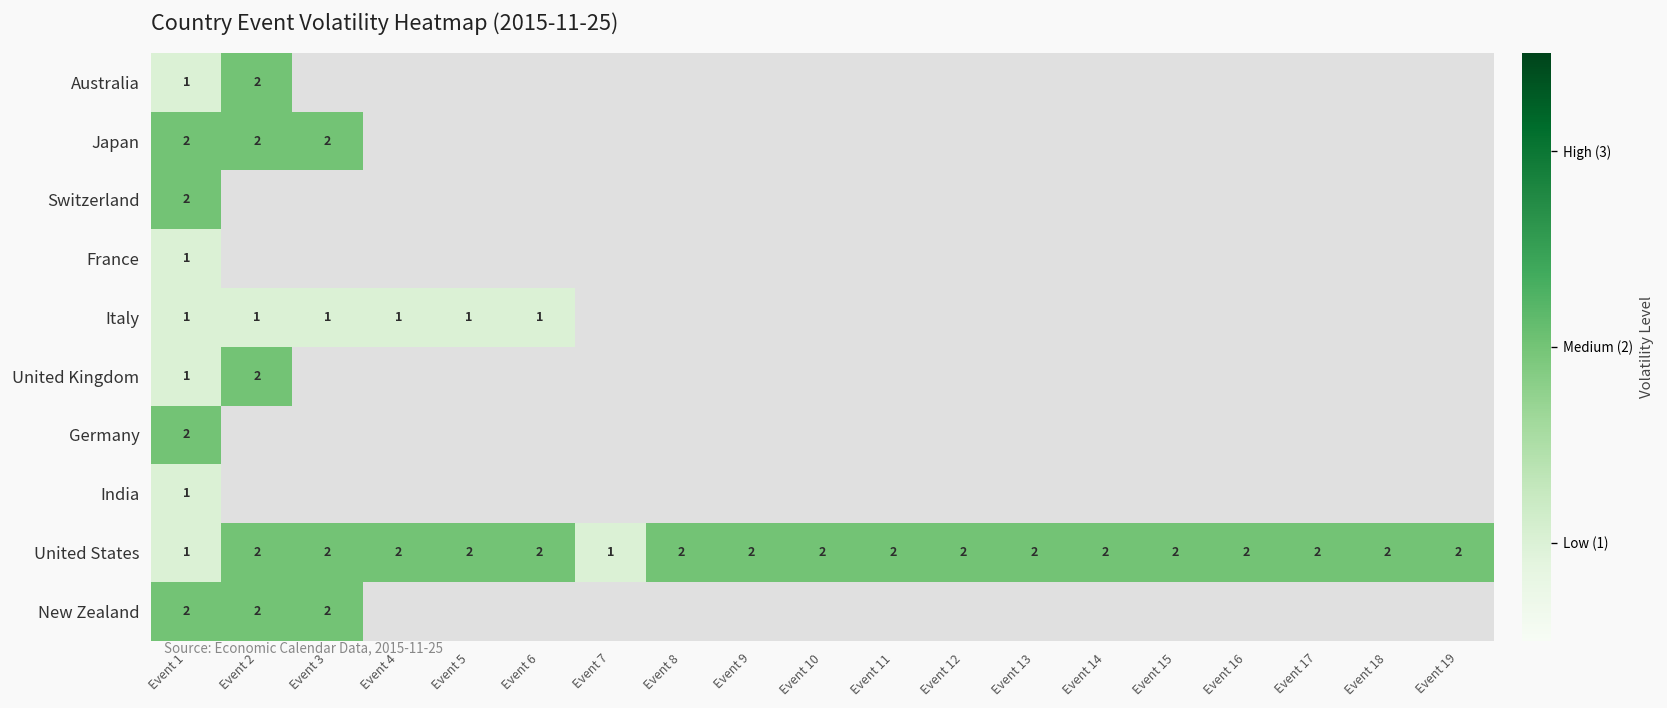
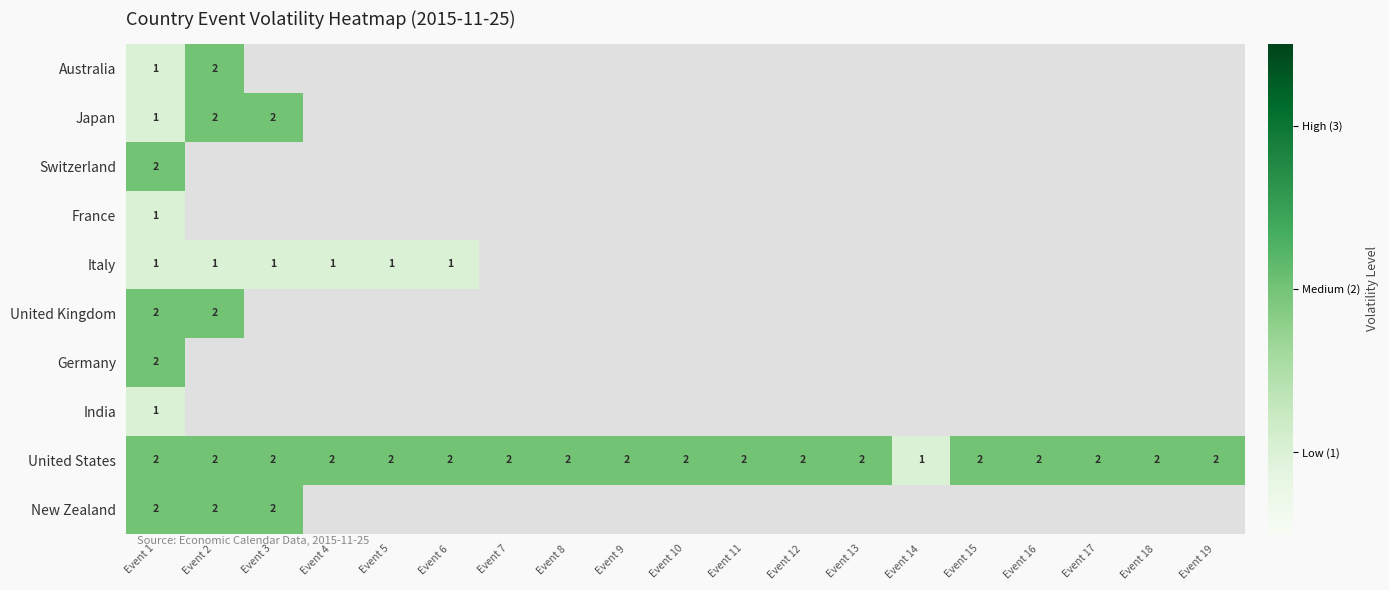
  {
    "Australia": {
      "Event 1": 1,
      "Event 2": 2
    },
    "Japan": {
-     "Event 1": 2,
+     "Event 1": 1,
      "Event 2": 2,
      "Event 3": 2
    },
    "Switzerland": {
      "Event 1": 2
    },
    "France": {
      "Event 1": 1
    },
    "Italy": {
      "Event 1": 1,
      "Event 2": 1,
      "Event 3": 1,
      "Event 4": 1,
      "Event 5": 1,
      "Event 6": 1
    },
    "United Kingdom": {
-     "Event 1": 1,
+     "Event 1": 2,
      "Event 2": 2
    },
    "Germany": {
      "Event 1": 2
    },
    "India": {
      "Event 1": 1
    },
    "United States": {
-     "Event 1": 1,
+     "Event 1": 2,
      "Event 2": 2,
      "Event 3": 2,
      "Event 4": 2,
      "Event 5": 2,
      "Event 6": 2,
-     "Event 7": 1,
+     "Event 7": 2,
      "Event 8": 2,
      "Event 9": 2,
      "Event 10": 2,
      "Event 11": 2,
      "Event 12": 2,
      "Event 13": 2,
-     "Event 14": 2,
+     "Event 14": 1,
      "Event 15": 2,
      "Event 16": 2,
      "Event 17": 2,
      "Event 18": 2,
      "Event 19": 2
    },
    "New Zealand": {
      "Event 1": 2,
      "Event 2": 2,
      "Event 3": 2
    }
  }
